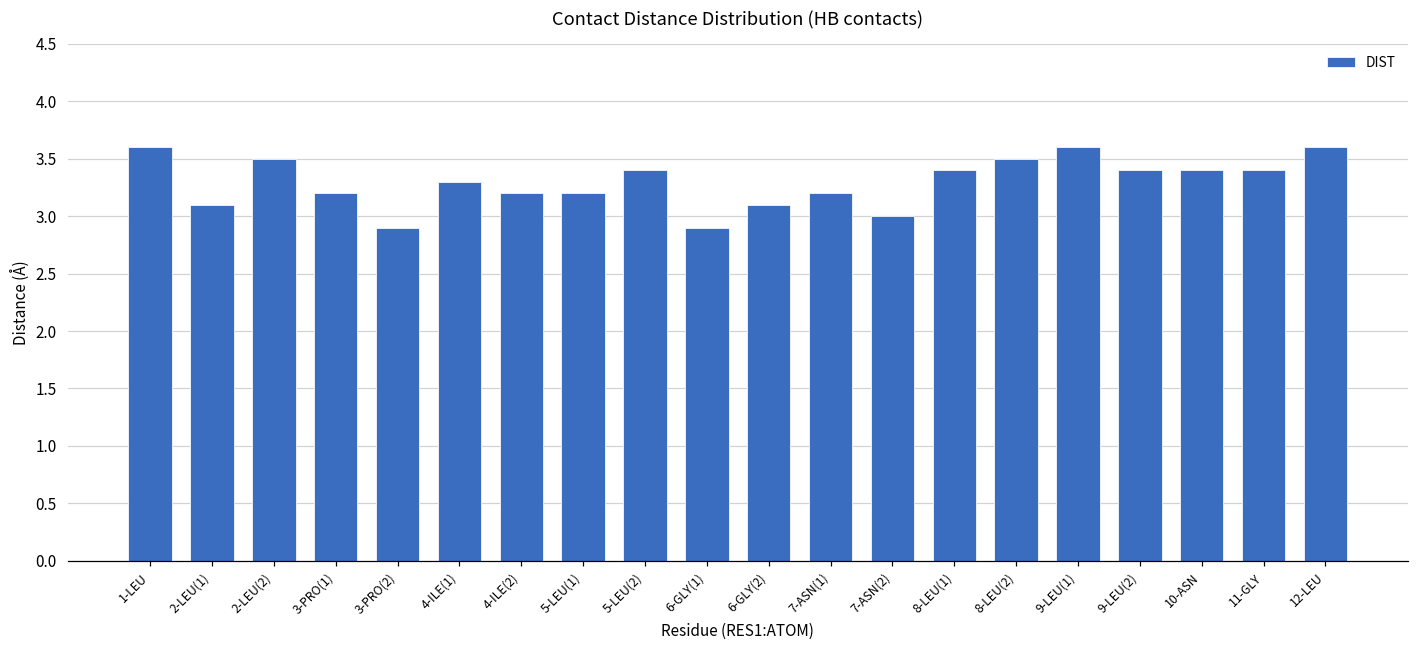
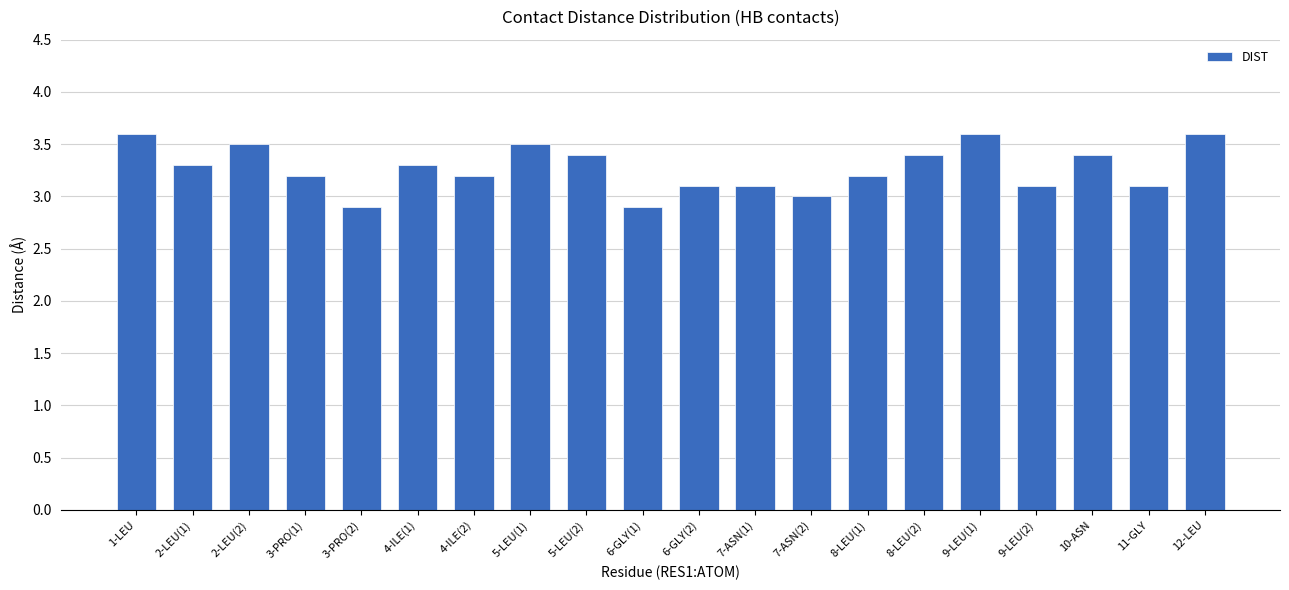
  {
    "1-LEU": 3.6,
-   "2-LEU(1)": 3.1,
+   "2-LEU(1)": 3.3,
    "2-LEU(2)": 3.5,
    "3-PRO(1)": 3.2,
    "3-PRO(2)": 2.9,
    "4-ILE(1)": 3.3,
    "4-ILE(2)": 3.2,
-   "5-LEU(1)": 3.2,
+   "5-LEU(1)": 3.5,
    "5-LEU(2)": 3.4,
    "6-GLY(1)": 2.9,
    "6-GLY(2)": 3.1,
-   "7-ASN(1)": 3.2,
+   "7-ASN(1)": 3.1,
    "7-ASN(2)": 3.0,
-   "8-LEU(1)": 3.4,
-   "8-LEU(2)": 3.5,
+   "8-LEU(1)": 3.2,
+   "8-LEU(2)": 3.4,
    "9-LEU(1)": 3.6,
-   "9-LEU(2)": 3.4,
+   "9-LEU(2)": 3.1,
    "10-ASN": 3.4,
-   "11-GLY": 3.4,
+   "11-GLY": 3.1,
    "12-LEU": 3.6
  }
